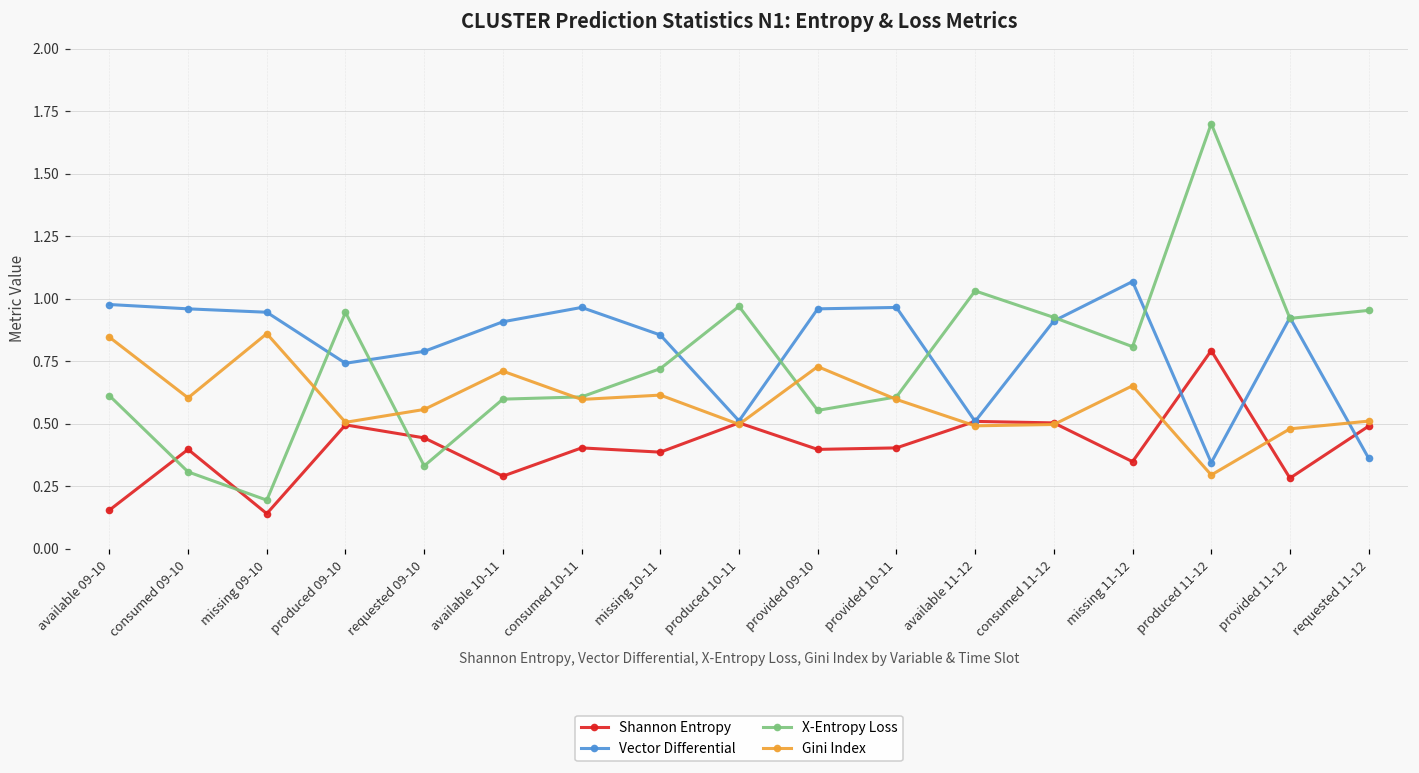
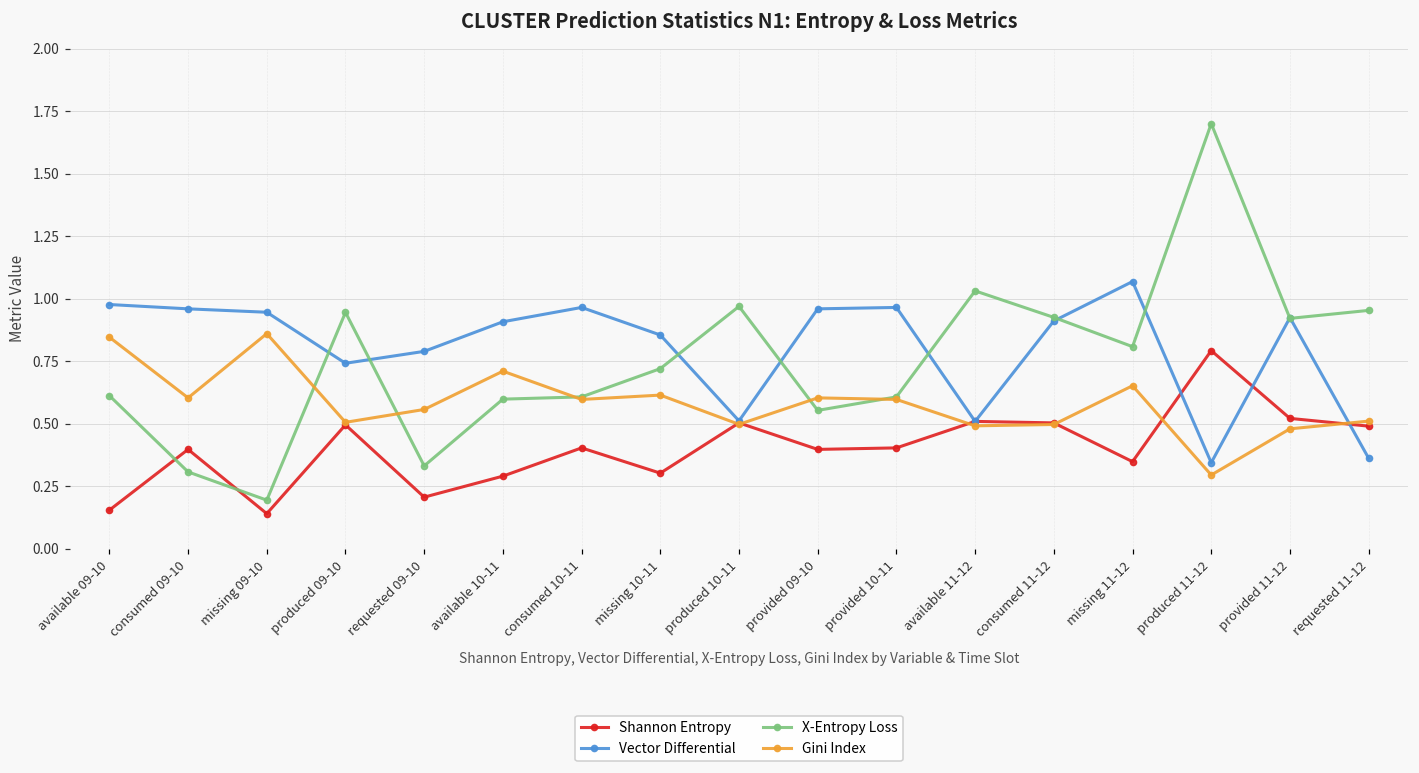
  {
    "Shannon Entropy": {
      "available 09-10": 0.15,
      "consumed 09-10": 0.40,
      "missing 09-10": 0.14,
-     "requested 09-10": 0.44,
+     "requested 09-10": 0.21,
      "available 10-11": 0.29,
      "consumed 10-11": 0.40,
-     "missing 10-11": 0.39,
+     "missing 10-11": 0.30,
      "provided 09-10": 0.40,
      "provided 10-11": 0.40,
      "missing 11-12": 0.35,
      "produced 11-12": 0.79,
-     "provided 11-12": 0.28,
+     "provided 11-12": 0.52,
      "requested 11-12": 0.49
    },
    "Vector Differential": {
      "available 09-10": 0.98,
      "consumed 09-10": 0.96,
      "missing 09-10": 0.95,
      "produced 09-10": 0.74,
      "requested 09-10": 0.79,
      "available 10-11": 0.91,
      "consumed 10-11": 0.96,
      "missing 10-11": 0.85,
      "provided 09-10": 0.96,
      "provided 10-11": 0.96,
      "consumed 11-12": 0.91,
      "missing 11-12": 1.07,
      "produced 11-12": 0.34,
      "requested 11-12": 0.36
    },
    "X-Entropy Loss": {
      "available 09-10": 0.61,
      "consumed 09-10": 0.31,
      "missing 09-10": 0.19,
      "produced 09-10": 0.95,
      "requested 09-10": 0.33,
      "available 10-11": 0.60,
      "missing 10-11": 0.72,
      "produced 10-11": 0.97,
      "provided 09-10": 0.55,
      "available 11-12": 1.03,
      "consumed 11-12": 0.93,
      "missing 11-12": 0.81,
      "produced 11-12": 1.70,
      "requested 11-12": 0.95
    },
    "Gini Index": {
      "available 09-10": 0.85,
      "consumed 09-10": 0.60,
      "missing 09-10": 0.86,
      "requested 09-10": 0.56,
      "available 10-11": 0.71,
      "missing 10-11": 0.61,
-     "provided 09-10": 0.73,
+     "provided 09-10": 0.60,
      "available 11-12": 0.49,
      "missing 11-12": 0.65,
      "produced 11-12": 0.29,
      "provided 11-12": 0.48,
      "requested 11-12": 0.51
    }
  }
